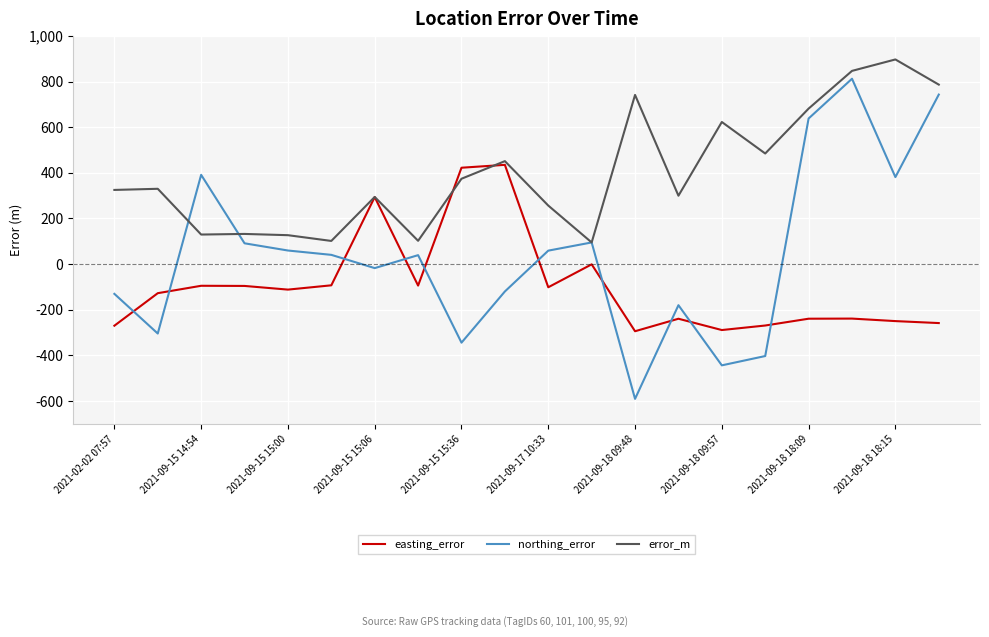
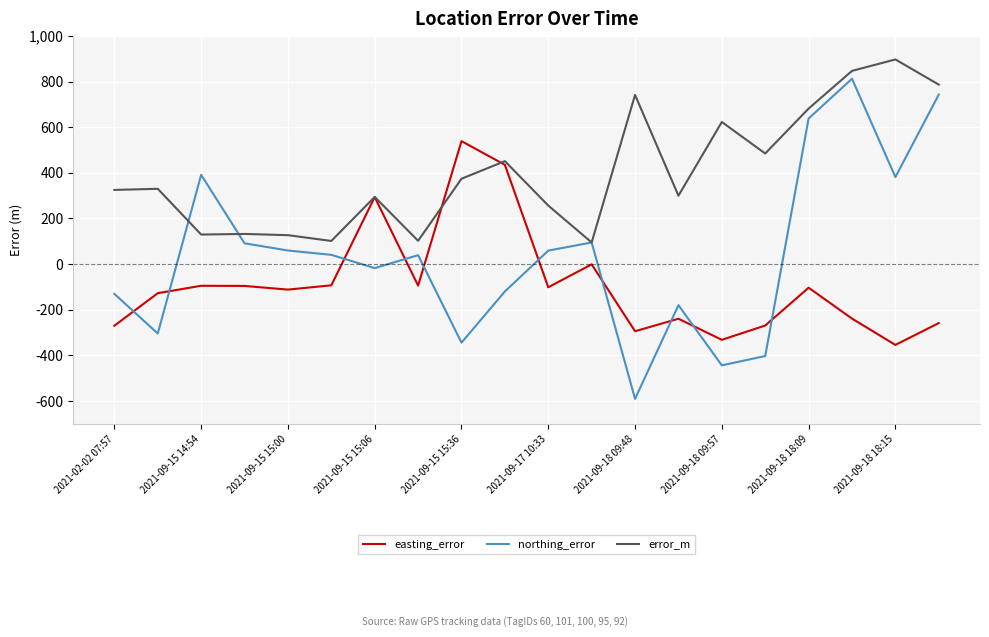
  {
    "easting_error": {
      "2021-02-02 07:57": -270,
      "2021-09-15 14:54": -100,
      "2021-09-15 15:00": -110,
-     "2021-09-15 15:36": 420,
+     "2021-09-15 15:36": 540,
      "2021-09-17 10:33": -100,
      "2021-09-18 09:48": -290,
-     "2021-09-18 09:57": -290,
-     "2021-09-18 18:09": -240,
-     "2021-09-18 18:15": -250
+     "2021-09-18 09:57": -330,
+     "2021-09-18 18:09": -100,
+     "2021-09-18 18:15": -350
    },
    "northing_error": {
      "2021-02-02 07:57": -130,
      "2021-09-15 14:54": 390,
      "2021-09-15 15:00": 60,
      "2021-09-15 15:06": -20,
      "2021-09-15 15:36": -340,
      "2021-09-17 10:33": 60,
      "2021-09-18 09:48": -590,
      "2021-09-18 09:57": -440,
      "2021-09-18 18:09": 640,
      "2021-09-18 18:15": 380
    },
    "error_m": {
      "2021-02-02 07:57": 330,
      "2021-09-15 14:54": 130,
      "2021-09-15 15:00": 130,
      "2021-09-15 15:36": 370,
      "2021-09-17 10:33": 260,
      "2021-09-18 09:48": 740,
      "2021-09-18 09:57": 620,
      "2021-09-18 18:09": 680,
      "2021-09-18 18:15": 900
    }
  }
